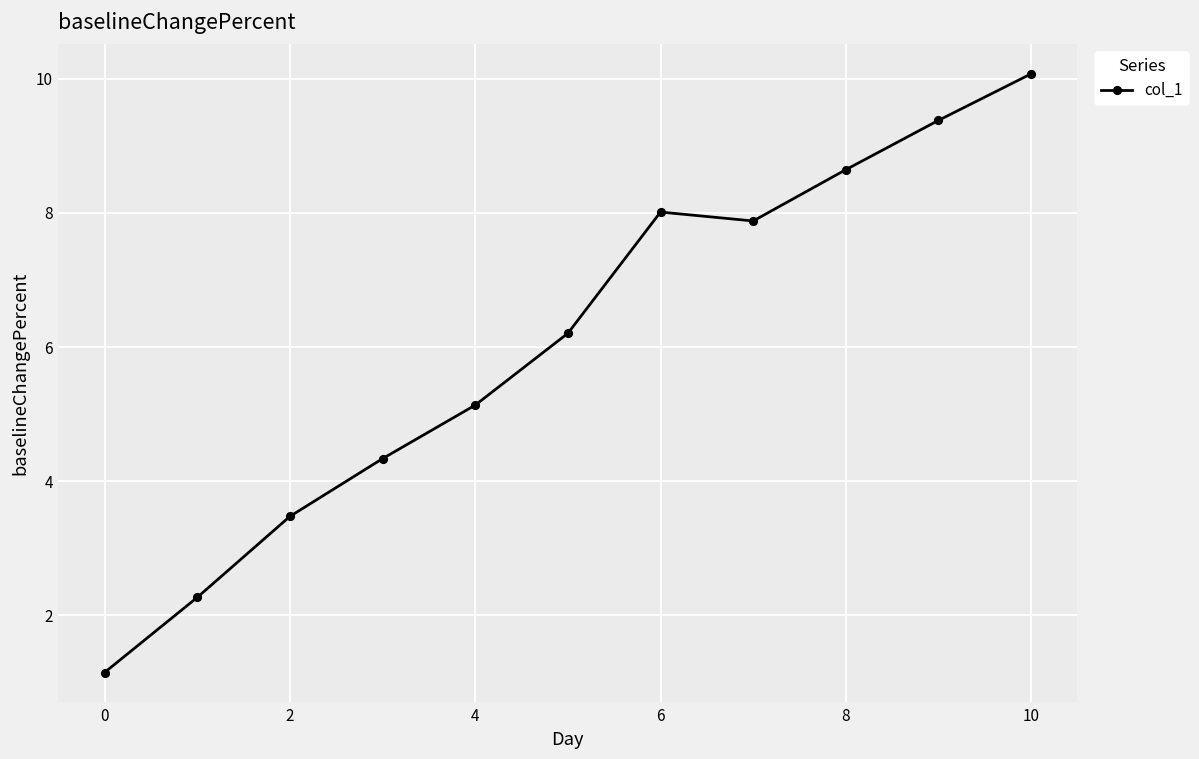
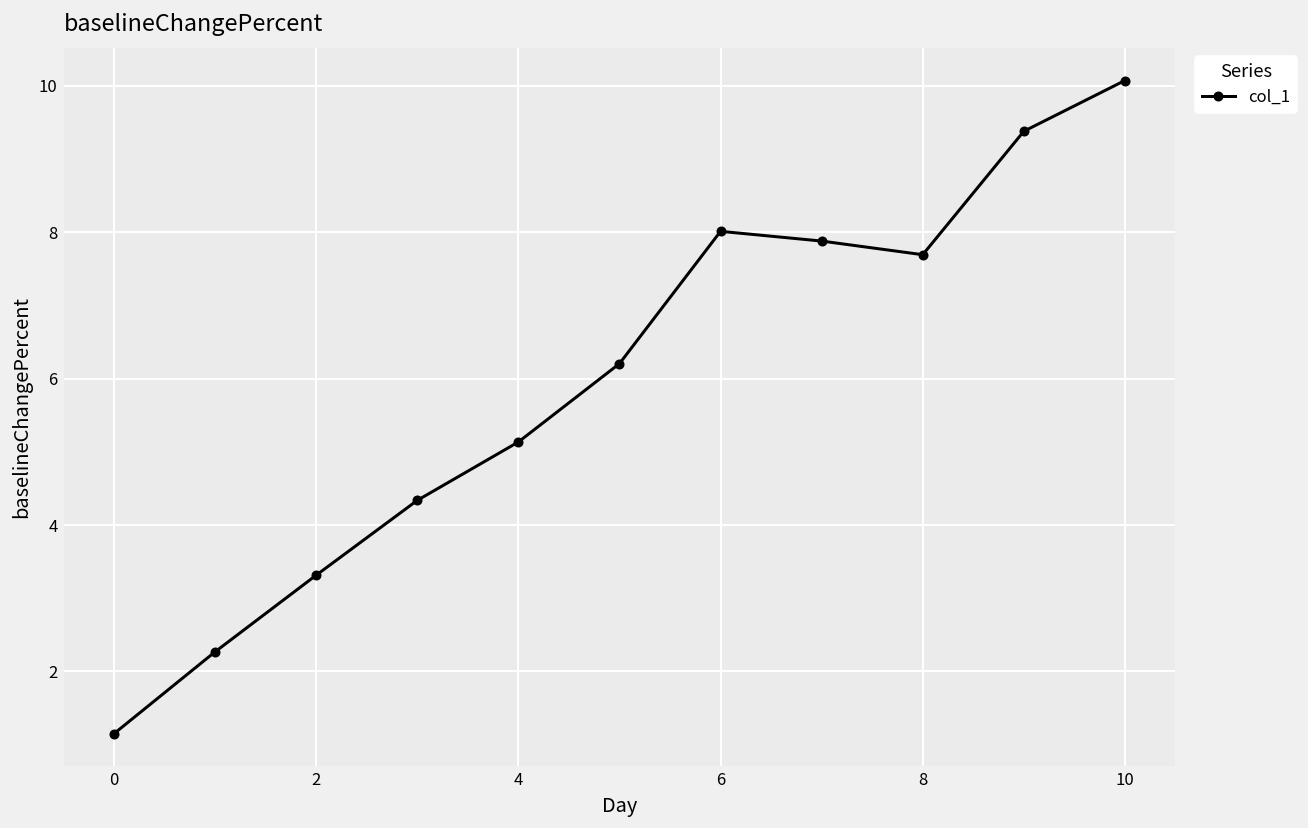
  {
    "0": 1.2,
-   "2": 3.5,
+   "2": 3.3,
    "4": 5.1,
    "6": 8.0,
-   "8": 8.6,
+   "8": 7.7,
    "10": 10.1
  }
